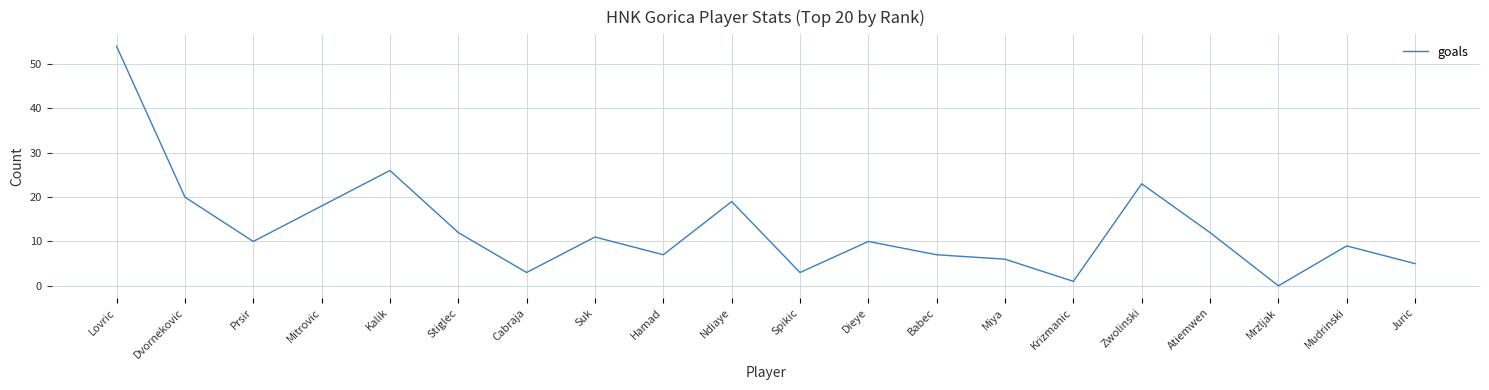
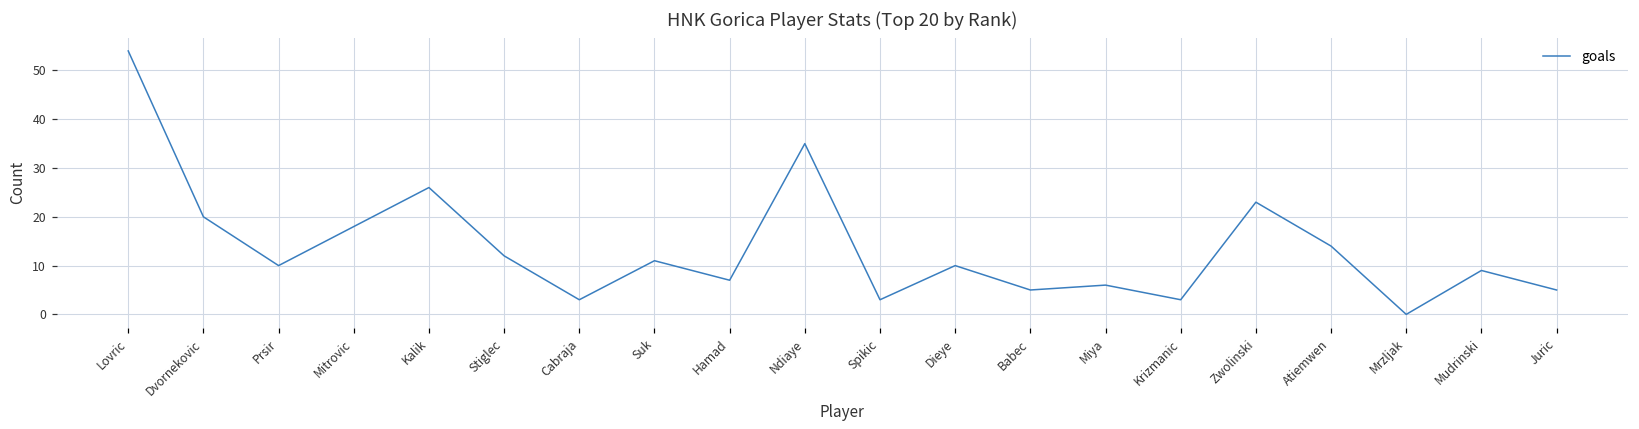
  {
    "Lovric": 54,
    "Dvornekovic": 20,
    "Prsir": 10,
    "Mitrovic": 18,
    "Kalik": 26,
    "Stiglec": 12,
    "Cabraja": 3,
    "Suk": 11,
    "Hamad": 7,
-   "Ndiaye": 19,
+   "Ndiaye": 35,
    "Spikic": 3,
    "Dieye": 10,
-   "Babec": 7,
+   "Babec": 5,
    "Miya": 6,
-   "Krizmanic": 1,
+   "Krizmanic": 3,
    "Zwolinski": 23,
-   "Atiemwen": 12,
+   "Atiemwen": 14,
    "Mrzljak": 0,
    "Mudrinski": 9,
    "Juric": 5
  }
